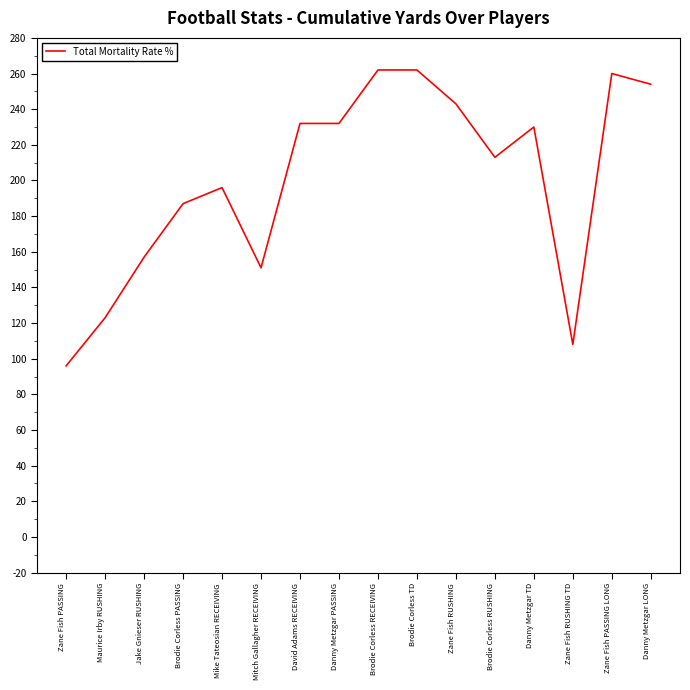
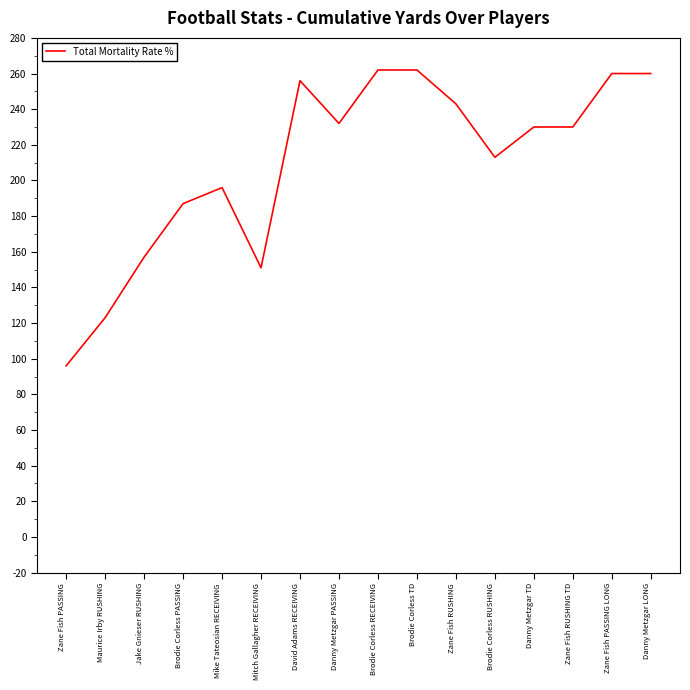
  {
    "Zane Fish PASSING": 96,
    "Maurice Irby RUSHING": 123,
    "Jake Gnieser RUSHING": 157,
    "Brodie Corless PASSING": 187,
    "Mike Tateosian RECEIVING": 196,
    "Mitch Gallagher RECEIVING": 151,
-   "David Adams RECEIVING": 232,
+   "David Adams RECEIVING": 256,
    "Danny Metzgar PASSING": 232,
    "Brodie Corless RECEIVING": 262,
    "Brodie Corless TD": 262,
    "Zane Fish RUSHING": 243,
    "Brodie Corless RUSHING": 213,
    "Danny Metzgar TD": 230,
-   "Zane Fish RUSHING TD": 108,
+   "Zane Fish RUSHING TD": 230,
    "Zane Fish PASSING LONG": 260,
-   "Danny Metzgar LONG": 254
+   "Danny Metzgar LONG": 260
  }
